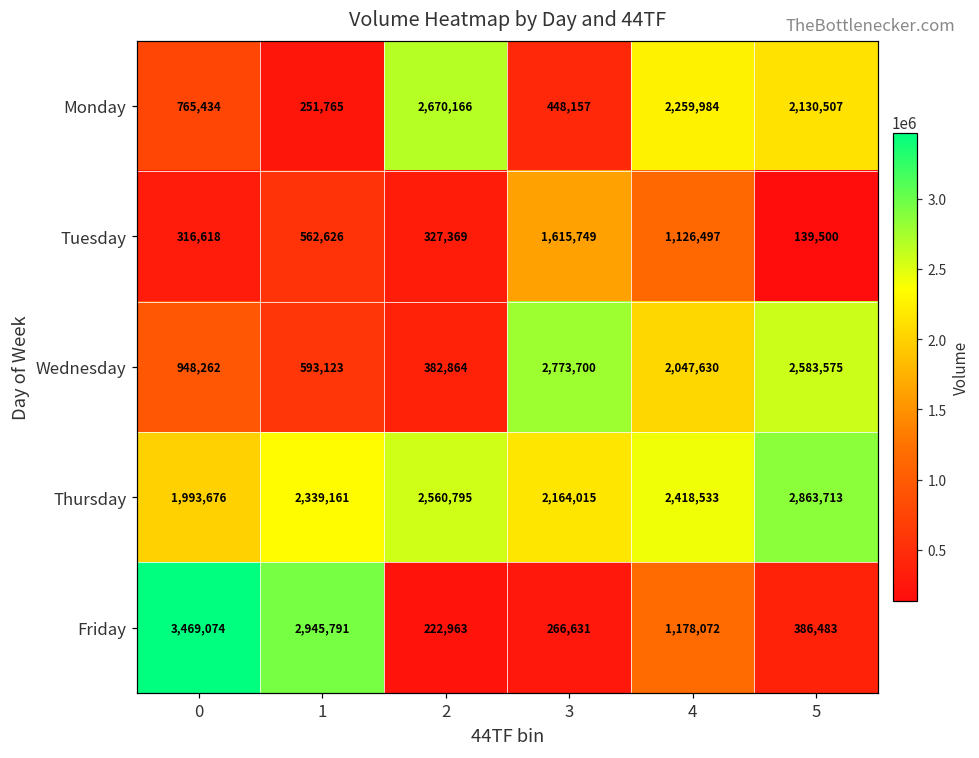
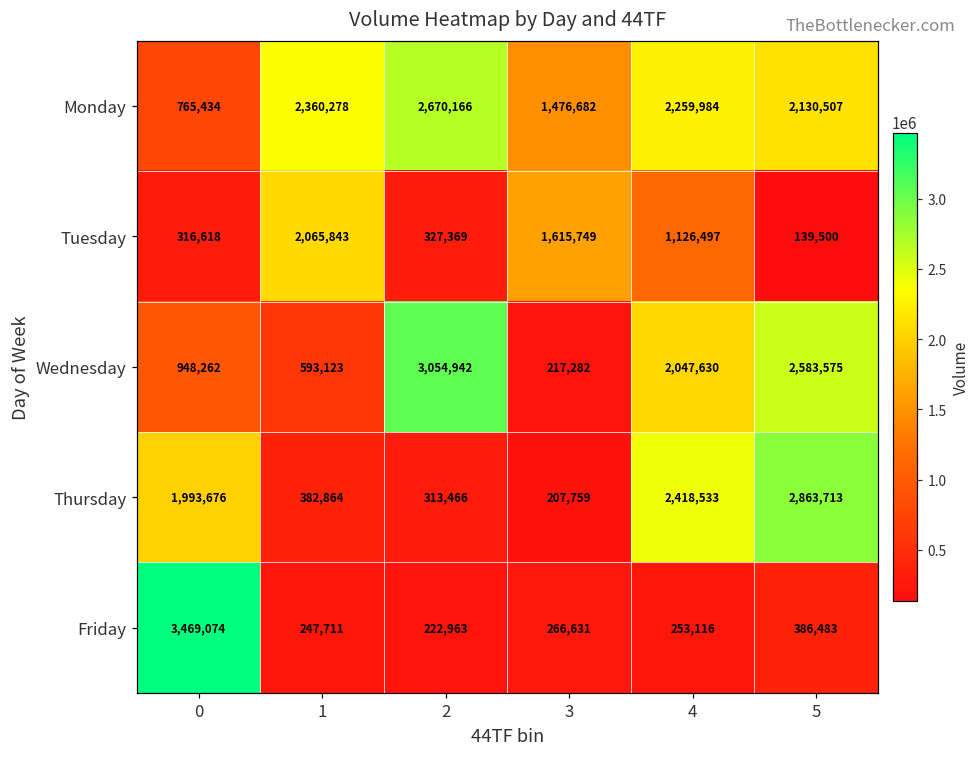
  {
    "Monday": {
      "0": "765,434",
-     "1": "251,765",
+     "1": "2,360,278",
      "2": "2,670,166",
-     "3": "448,157",
+     "3": "1,476,682",
      "4": "2,259,984",
      "5": "2,130,507"
    },
    "Tuesday": {
      "0": "316,618",
-     "1": "562,626",
+     "1": "2,065,843",
      "2": "327,369",
      "3": "1,615,749",
      "4": "1,126,497",
      "5": "139,500"
    },
    "Wednesday": {
      "0": "948,262",
      "1": "593,123",
-     "2": "382,864",
-     "3": "2,773,700",
+     "2": "3,054,942",
+     "3": "217,282",
      "4": "2,047,630",
      "5": "2,583,575"
    },
    "Thursday": {
      "0": "1,993,676",
-     "1": "2,339,161",
-     "2": "2,560,795",
-     "3": "2,164,015",
+     "1": "382,864",
+     "2": "313,466",
+     "3": "207,759",
      "4": "2,418,533",
      "5": "2,863,713"
    },
    "Friday": {
      "0": "3,469,074",
-     "1": "2,945,791",
+     "1": "247,711",
      "2": "222,963",
      "3": "266,631",
-     "4": "1,178,072",
+     "4": "253,116",
      "5": "386,483"
    }
  }
